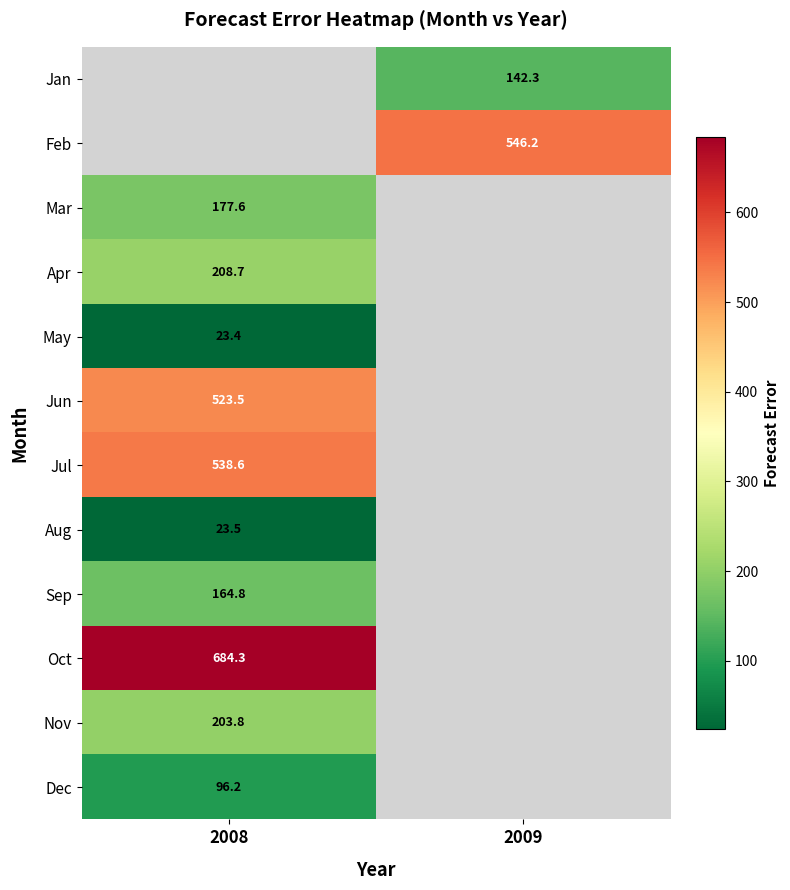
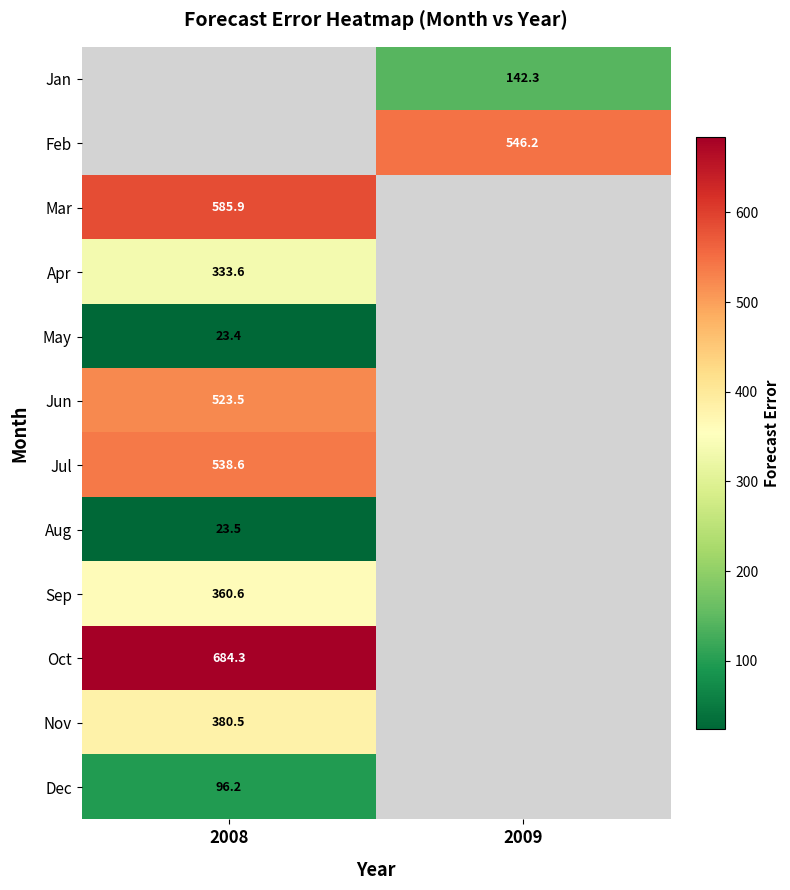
  {
    "Jan": {
      "2009": 142.3
    },
    "Feb": {
      "2009": 546.2
    },
    "Mar": {
-     "2008": 177.6
+     "2008": 585.9
    },
    "Apr": {
-     "2008": 208.7
+     "2008": 333.6
    },
    "May": {
      "2008": 23.4
    },
    "Jun": {
      "2008": 523.5
    },
    "Jul": {
      "2008": 538.6
    },
    "Aug": {
      "2008": 23.5
    },
    "Sep": {
-     "2008": 164.8
+     "2008": 360.6
    },
    "Oct": {
      "2008": 684.3
    },
    "Nov": {
-     "2008": 203.8
+     "2008": 380.5
    },
    "Dec": {
      "2008": 96.2
    }
  }
